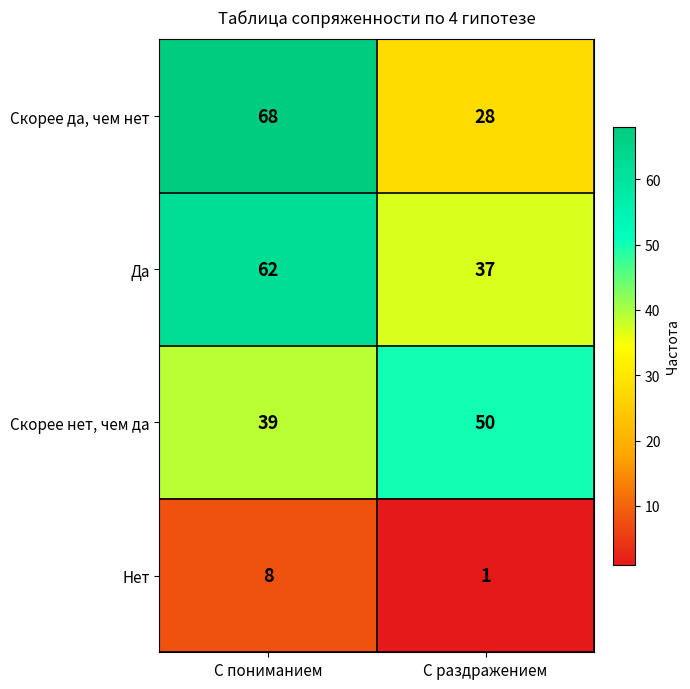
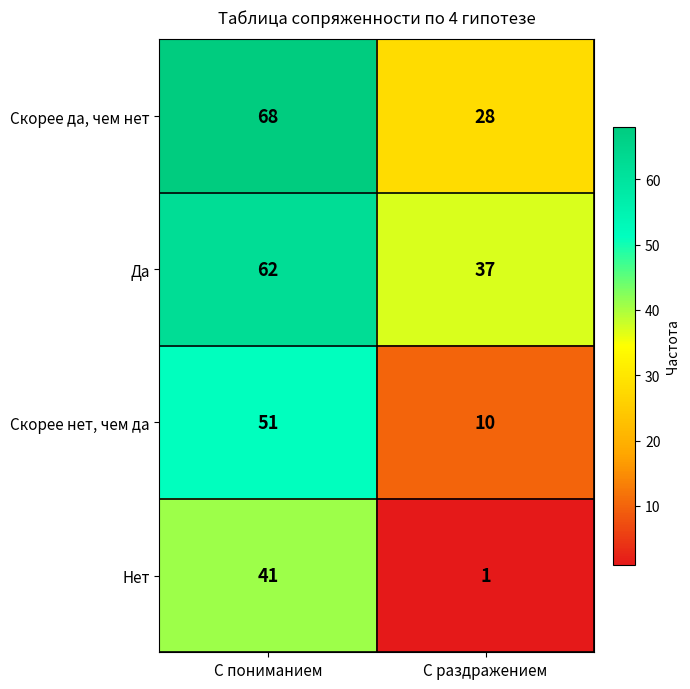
  {
    "Скорее да, чем нет": {
      "С пониманием": 68,
      "С раздражением": 28
    },
    "Да": {
      "С пониманием": 62,
      "С раздражением": 37
    },
    "Скорее нет, чем да": {
-     "С пониманием": 39,
-     "С раздражением": 50
+     "С пониманием": 51,
+     "С раздражением": 10
    },
    "Нет": {
-     "С пониманием": 8,
+     "С пониманием": 41,
      "С раздражением": 1
    }
  }
